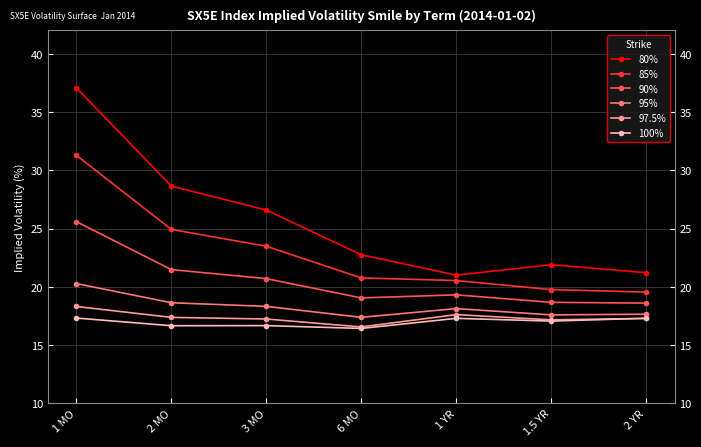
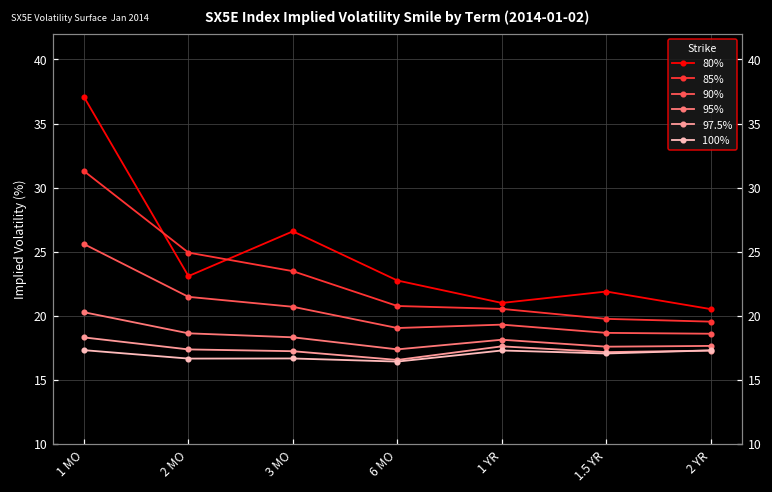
  {
    "80%": {
      "1 MO": 37.1,
-     "2 MO": 28.6,
+     "2 MO": 23.1,
      "3 MO": 26.6,
      "6 MO": 22.7,
      "1 YR": 21.0,
      "1.5 YR": 21.9,
-     "2 YR": 21.2
+     "2 YR": 20.5
    }
  }
